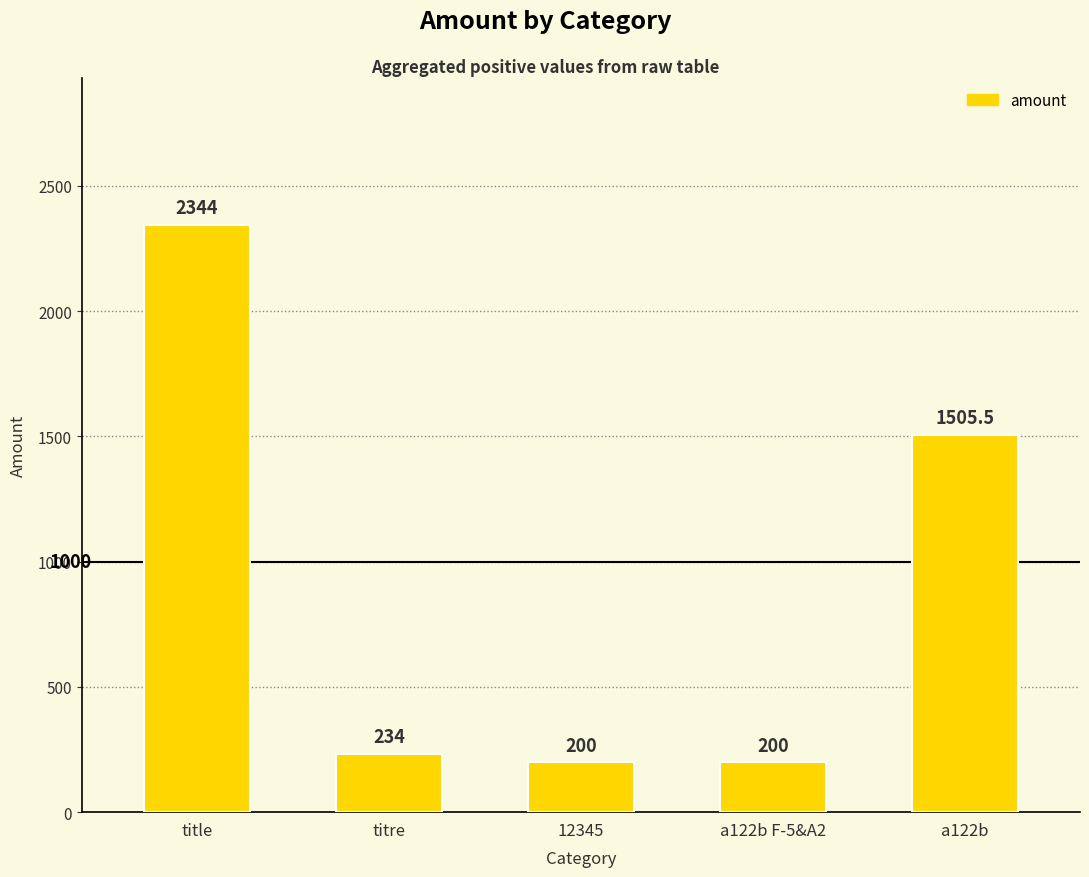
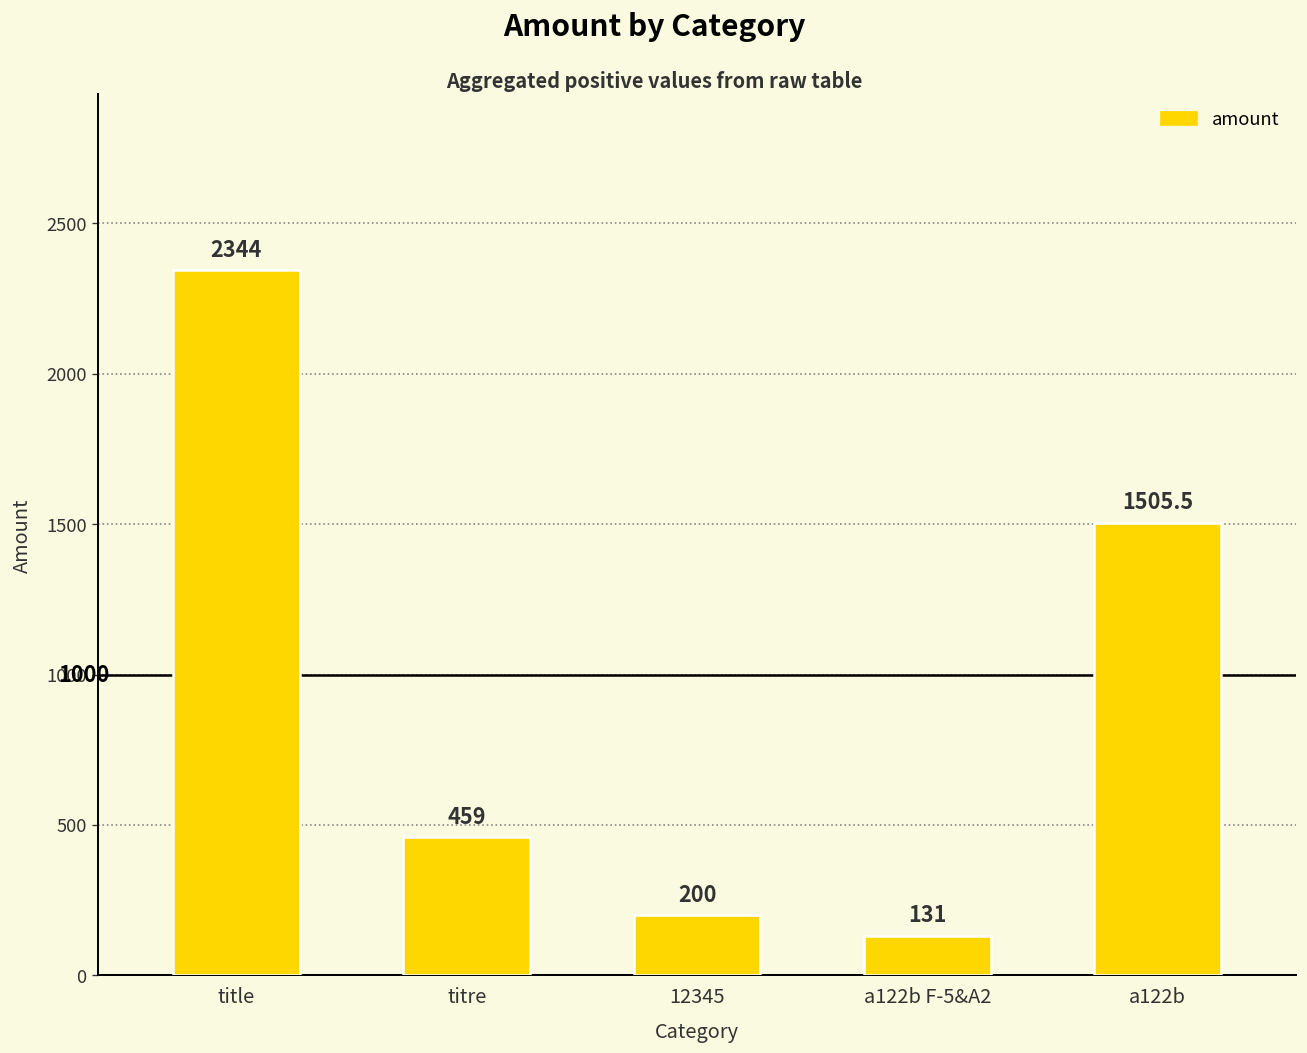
  {
    "title": 2344,
-   "titre": 234,
+   "titre": 459,
    "12345": 200,
-   "a122b F-5&A2": 200,
+   "a122b F-5&A2": 131,
    "a122b": 1505.5
  }
